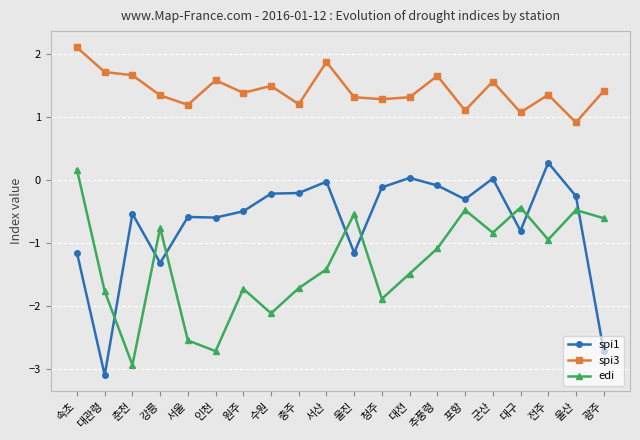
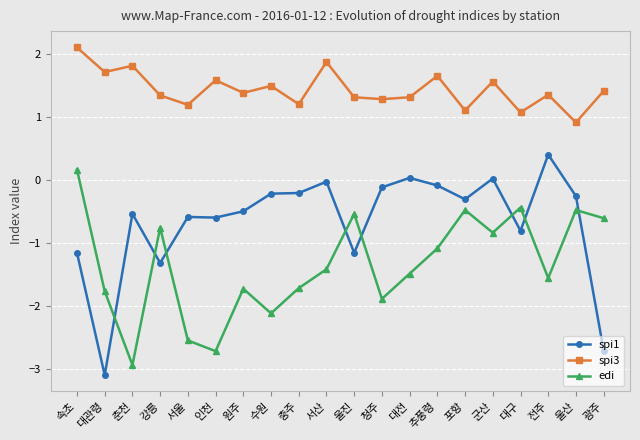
  {
    "spi1": {
      "속초": -1.2,
      "대관령": -3.1,
      "춘천": -0.5,
      "강릉": -1.3,
      "서울": -0.6,
      "인천": -0.6,
      "원주": -0.5,
      "수원": -0.2,
      "충주": -0.2,
      "서산": 0.0,
      "울진": -1.2,
      "청주": -0.1,
      "대전": 0.0,
      "추풍령": -0.1,
      "포항": -0.3,
      "군산": 0.0,
      "대구": -0.8,
-     "전주": 0.3,
+     "전주": 0.4,
      "울산": -0.3
    },
    "spi3": {
      "속초": 2.1,
      "대관령": 1.7,
-     "춘천": 1.7,
+     "춘천": 1.8,
      "강릉": 1.4,
      "서울": 1.2,
      "인천": 1.6,
      "원주": 1.4,
      "수원": 1.5,
      "충주": 1.2,
      "서산": 1.9,
      "울진": 1.3,
      "청주": 1.3,
      "대전": 1.3,
      "추풍령": 1.7,
      "포항": 1.1,
      "군산": 1.6,
      "대구": 1.1,
      "전주": 1.4,
      "울산": 0.9,
      "광주": 1.4
    },
    "edi": {
      "속초": 0.2,
      "대관령": -1.8,
      "춘천": -2.9,
      "강릉": -0.8,
      "서울": -2.5,
      "인천": -2.7,
      "원주": -1.7,
      "수원": -2.1,
      "충주": -1.7,
      "서산": -1.4,
      "울진": -0.5,
      "청주": -1.9,
      "대전": -1.5,
      "추풍령": -1.1,
      "포항": -0.5,
      "군산": -0.8,
      "대구": -0.4,
-     "전주": -0.9,
+     "전주": -1.6,
      "울산": -0.5,
      "광주": -0.6
    }
  }
